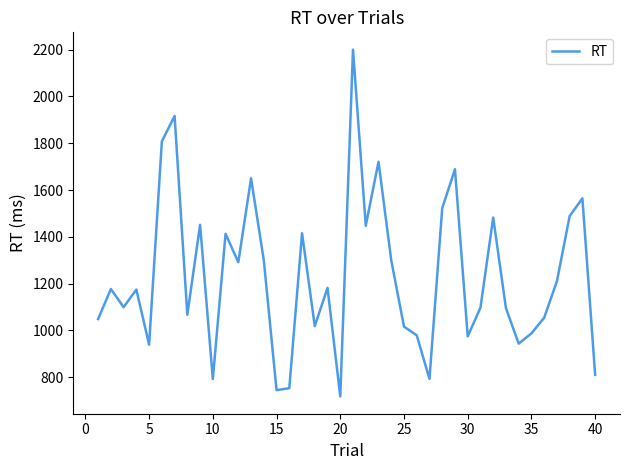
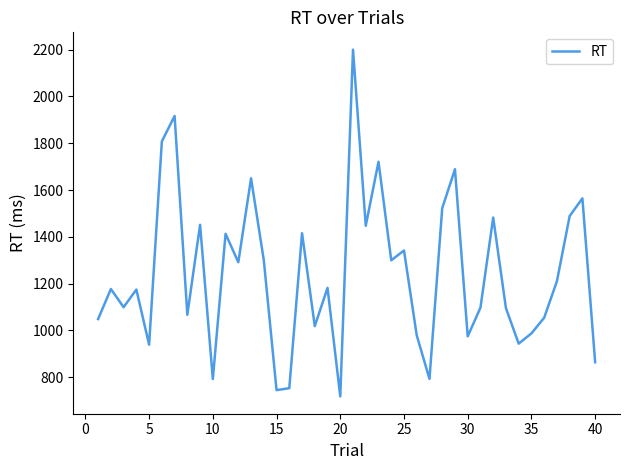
  {
    "5": 940,
    "10": 790,
    "15": 740,
    "20": 720,
-   "25": 1020,
+   "25": 1340,
    "30": 970,
    "35": 990,
-   "40": 810
+   "40": 860
  }
